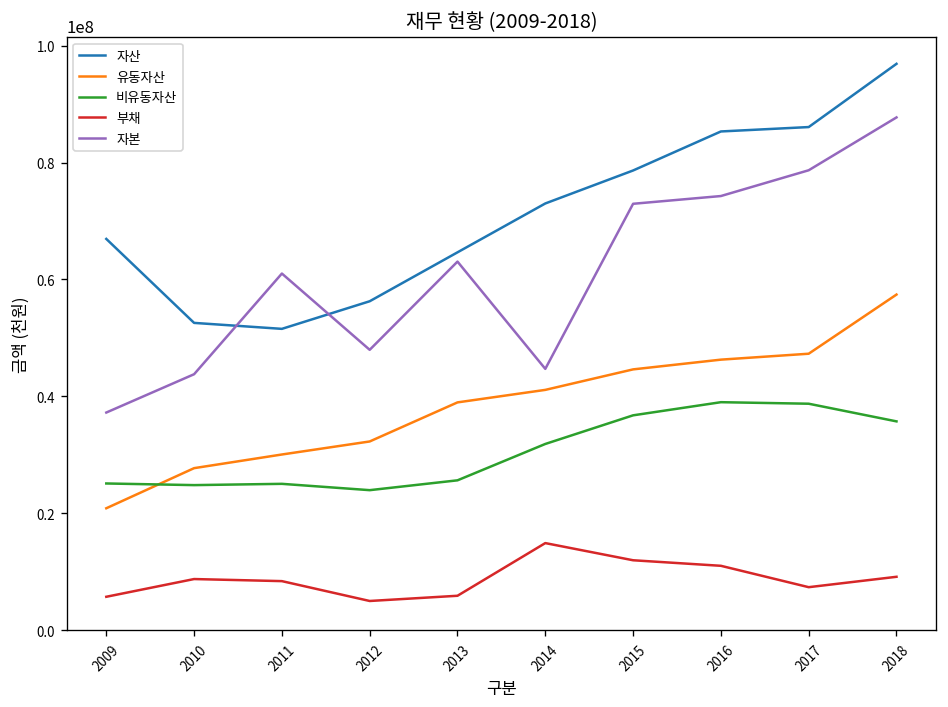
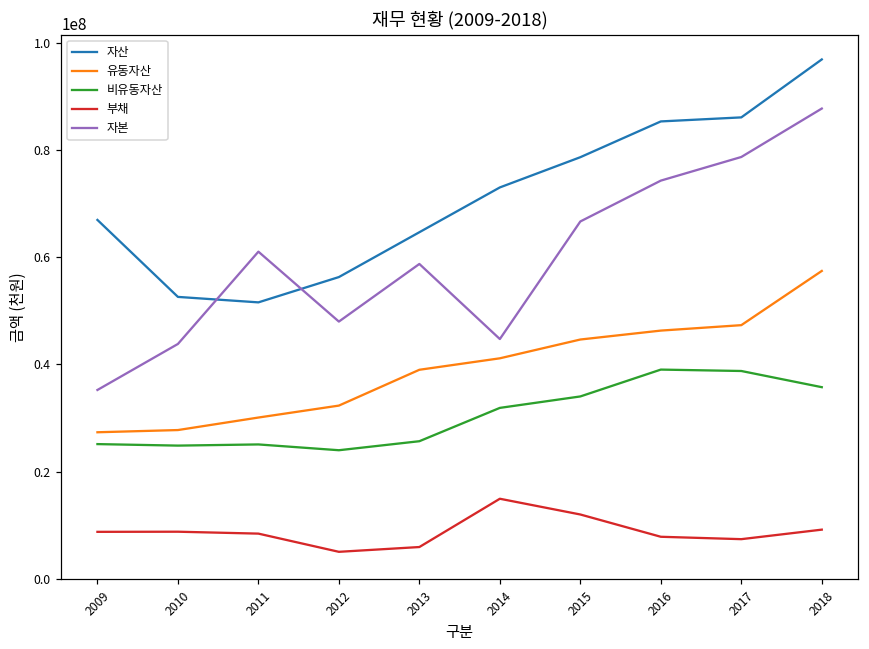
  {
    "자산": {
      "2009": 67000000,
      "2010": 53000000,
      "2011": 52000000,
      "2012": 56000000,
      "2013": 65000000,
      "2014": 73000000,
      "2015": 79000000,
      "2016": 85000000,
      "2017": 86000000,
      "2018": 97000000
    },
    "유동자산": {
-     "2009": 21000000,
+     "2009": 27000000,
      "2010": 28000000,
      "2011": 30000000,
      "2012": 32000000,
      "2013": 39000000,
      "2014": 41000000,
      "2015": 45000000,
      "2016": 46000000,
      "2017": 47000000,
      "2018": 57000000
    },
    "비유동자산": {
      "2009": 25000000,
      "2010": 25000000,
      "2011": 25000000,
      "2012": 24000000,
      "2013": 26000000,
      "2014": 32000000,
-     "2015": 37000000,
+     "2015": 34000000,
      "2016": 39000000,
      "2017": 39000000,
      "2018": 36000000
    },
    "부채": {
-     "2009": 6000000,
+     "2009": 9000000,
      "2010": 9000000,
      "2011": 8000000,
      "2012": 5000000,
      "2013": 6000000,
      "2014": 15000000,
      "2015": 12000000,
-     "2016": 11000000,
+     "2016": 8000000,
      "2017": 7000000,
      "2018": 9000000
    },
    "자본": {
-     "2009": 37000000,
+     "2009": 35000000,
      "2010": 44000000,
      "2011": 61000000,
      "2012": 48000000,
-     "2013": 63000000,
+     "2013": 59000000,
      "2014": 45000000,
-     "2015": 73000000,
+     "2015": 67000000,
      "2016": 74000000,
      "2017": 79000000,
      "2018": 88000000
    }
  }
